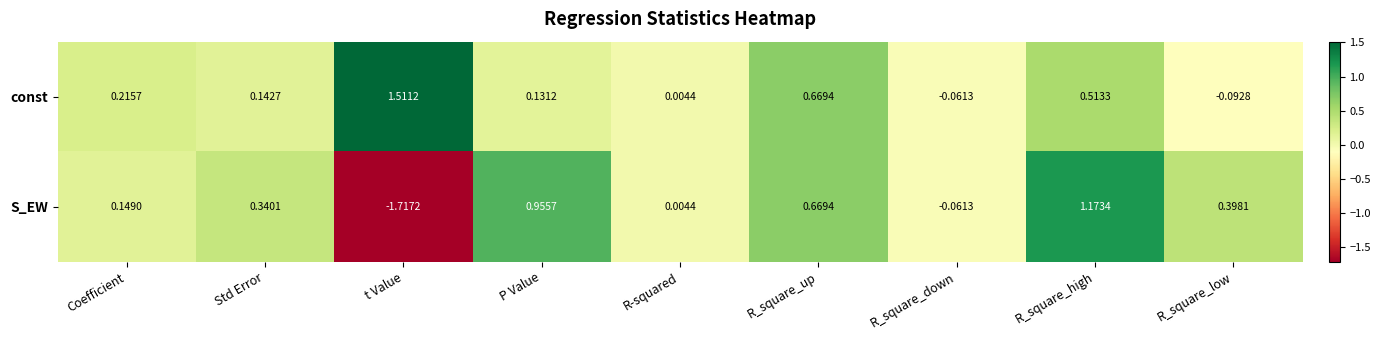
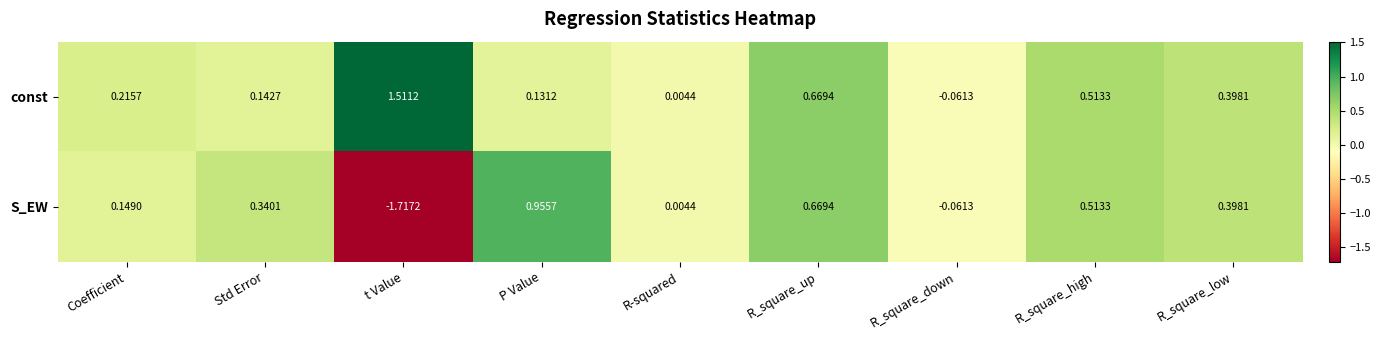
  {
    "const": {
      "Coefficient": 0.2157,
      "Std Error": 0.1427,
      "t Value": 1.5112,
      "P Value": 0.1312,
      "R-squared": 0.0044,
      "R_square_up": 0.6694,
      "R_square_down": -0.0613,
      "R_square_high": 0.5133,
-     "R_square_low": -0.0928
+     "R_square_low": 0.3981
    },
    "S_EW": {
      "Coefficient": 0.1490,
      "Std Error": 0.3401,
      "t Value": -1.7172,
      "P Value": 0.9557,
      "R-squared": 0.0044,
      "R_square_up": 0.6694,
      "R_square_down": -0.0613,
-     "R_square_high": 1.1734,
+     "R_square_high": 0.5133,
      "R_square_low": 0.3981
    }
  }
